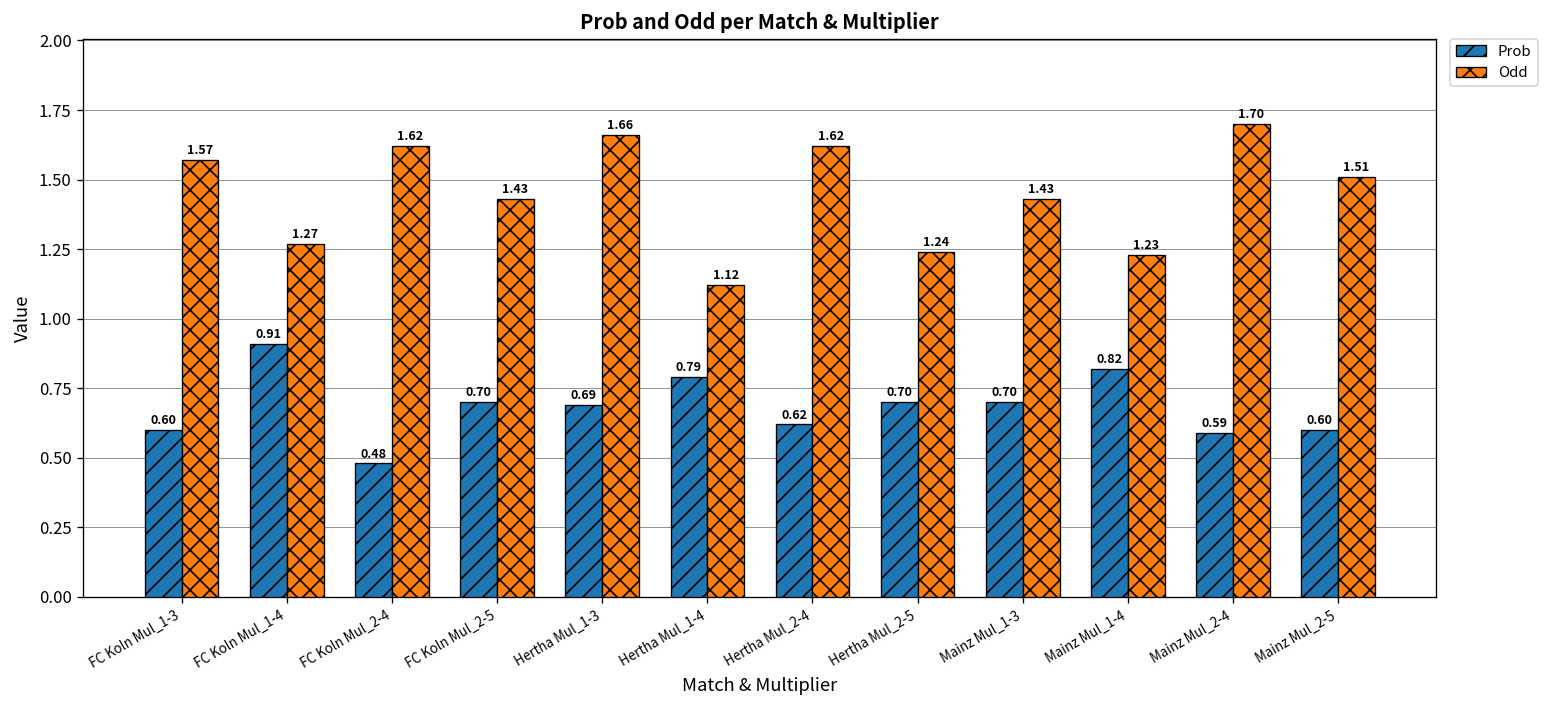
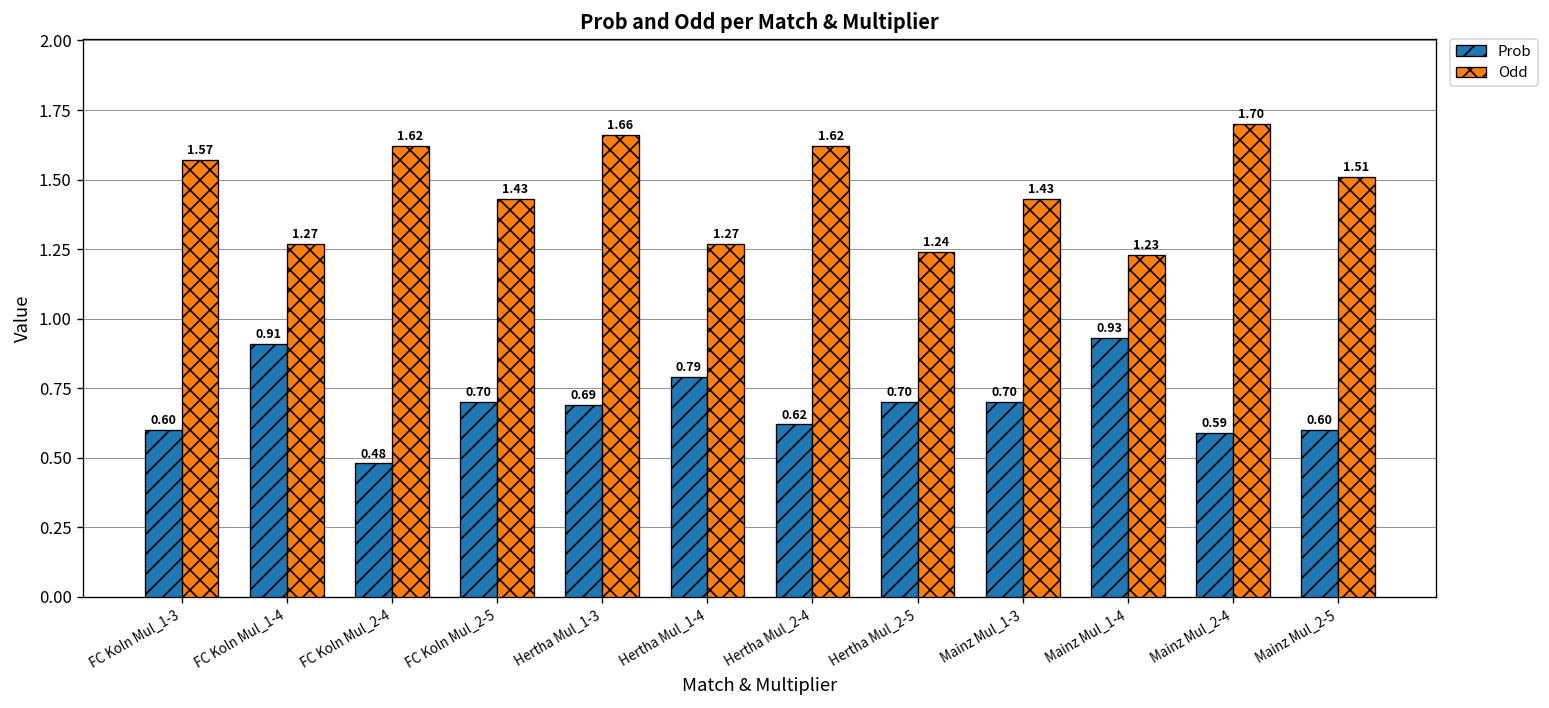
  {
    "Prob": {
      "FC Koln Mul_1-3": 0.60,
      "FC Koln Mul_1-4": 0.91,
      "FC Koln Mul_2-4": 0.48,
      "FC Koln Mul_2-5": 0.70,
      "Hertha Mul_1-3": 0.69,
      "Hertha Mul_1-4": 0.79,
      "Hertha Mul_2-4": 0.62,
      "Hertha Mul_2-5": 0.70,
      "Mainz Mul_1-3": 0.70,
-     "Mainz Mul_1-4": 0.82,
+     "Mainz Mul_1-4": 0.93,
      "Mainz Mul_2-4": 0.59,
      "Mainz Mul_2-5": 0.60
    },
    "Odd": {
      "FC Koln Mul_1-3": 1.57,
      "FC Koln Mul_1-4": 1.27,
      "FC Koln Mul_2-4": 1.62,
      "FC Koln Mul_2-5": 1.43,
      "Hertha Mul_1-3": 1.66,
-     "Hertha Mul_1-4": 1.12,
+     "Hertha Mul_1-4": 1.27,
      "Hertha Mul_2-4": 1.62,
      "Hertha Mul_2-5": 1.24,
      "Mainz Mul_1-3": 1.43,
      "Mainz Mul_1-4": 1.23,
      "Mainz Mul_2-4": 1.70,
      "Mainz Mul_2-5": 1.51
    }
  }
